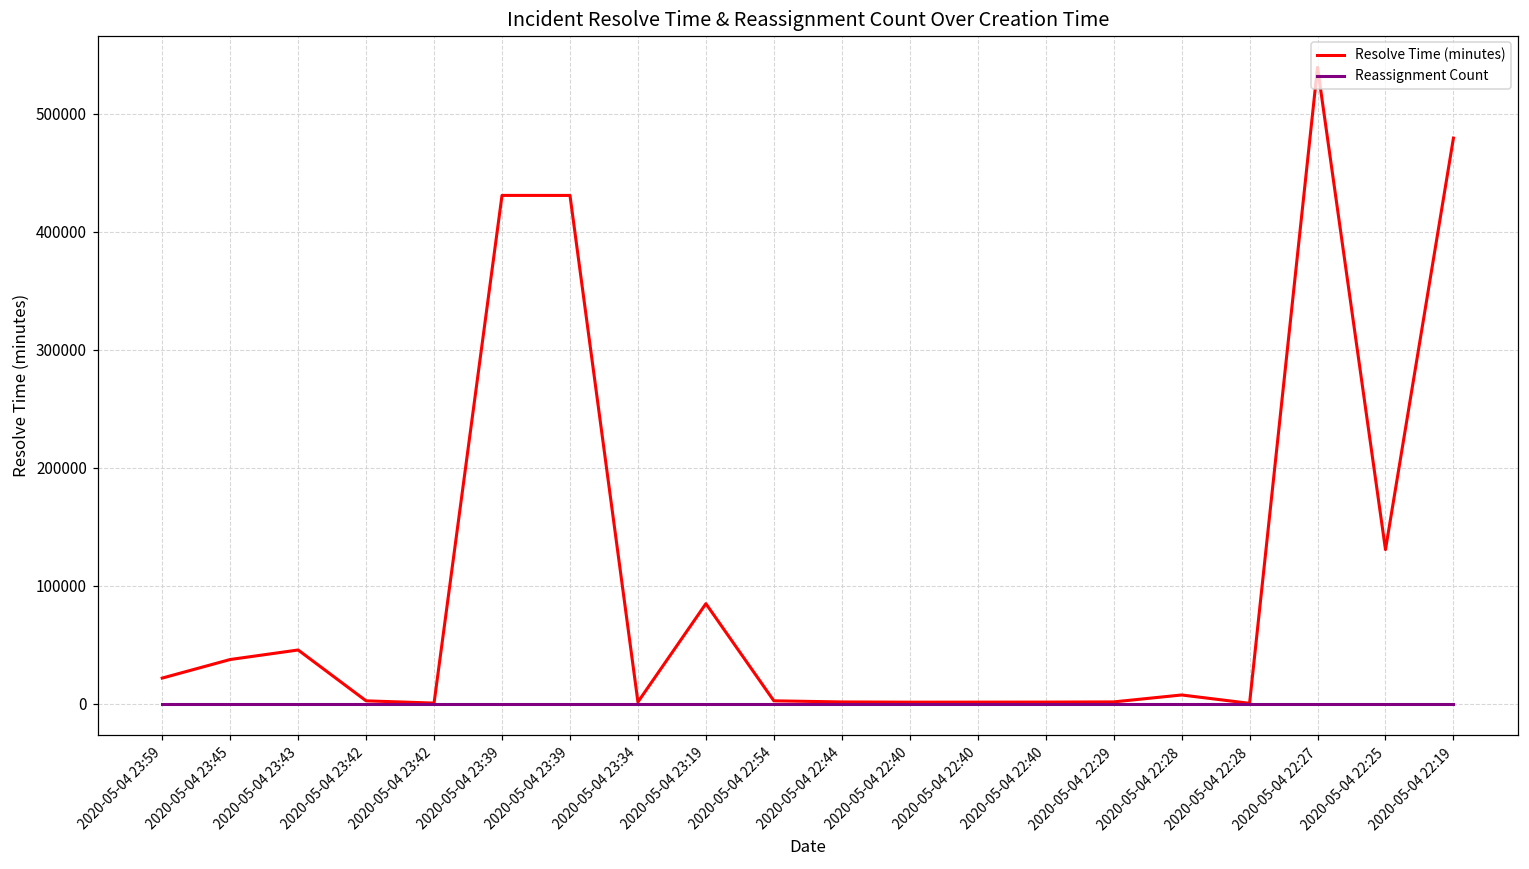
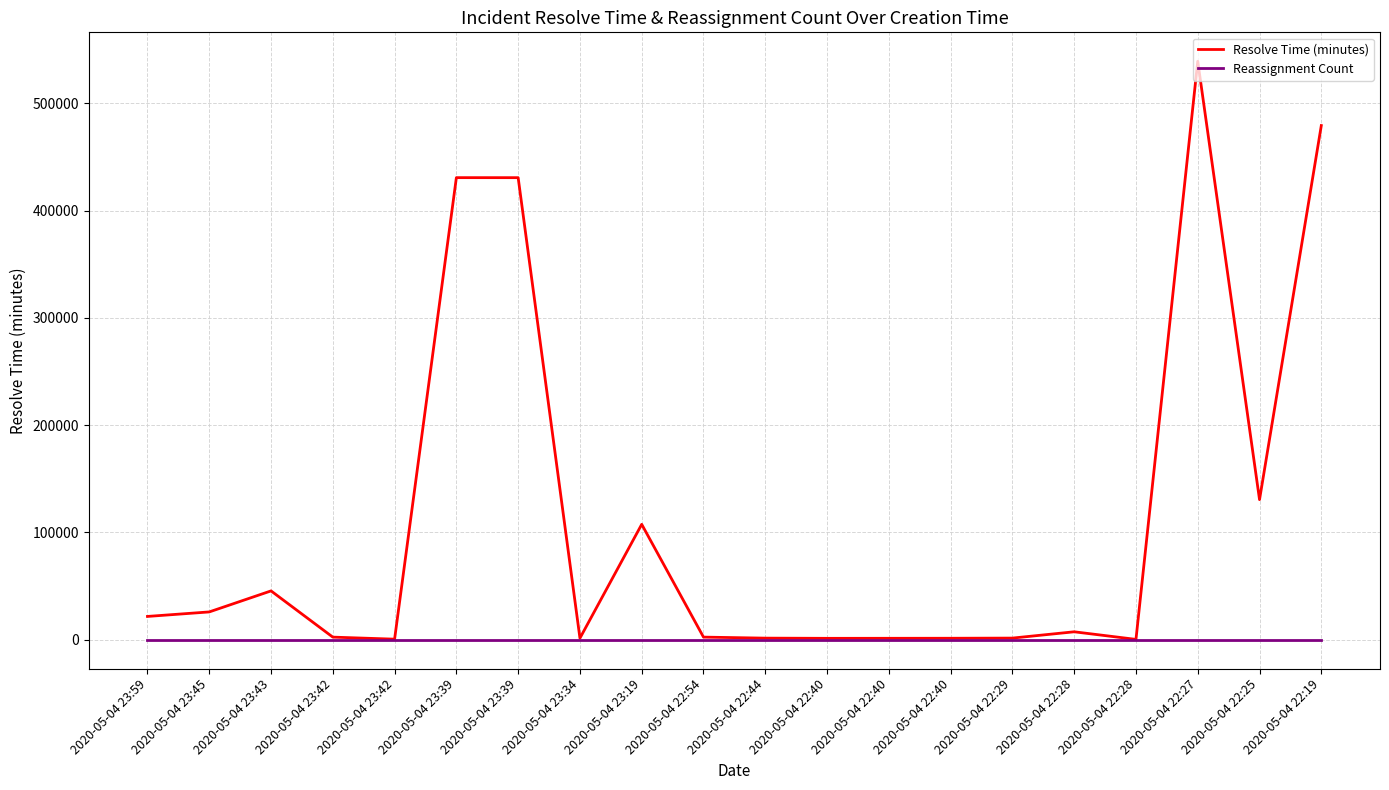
  {
    "Resolve Time (minutes)": {
      "2020-05-04 23:59": 22000,
-     "2020-05-04 23:45": 37000,
+     "2020-05-04 23:45": 26000,
      "2020-05-04 23:43": 45000,
-     "2020-05-04 23:19": 85000,
+     "2020-05-04 23:19": 108000,
      "2020-05-04 22:54": 2000,
      "2020-05-04 22:25": 131000,
      "2020-05-04 22:19": 479000
    },
    "Reassignment Count": {
      "2020-05-04 23:59": 0,
      "2020-05-04 23:45": 0,
      "2020-05-04 23:43": 0,
      "2020-05-04 23:19": 0,
      "2020-05-04 22:54": 0,
      "2020-05-04 22:27": 0,
      "2020-05-04 22:25": 0,
      "2020-05-04 22:19": 0
    }
  }
